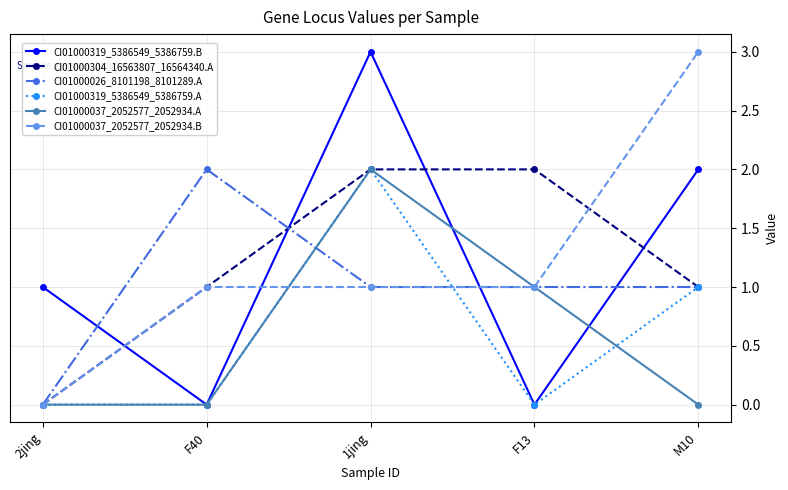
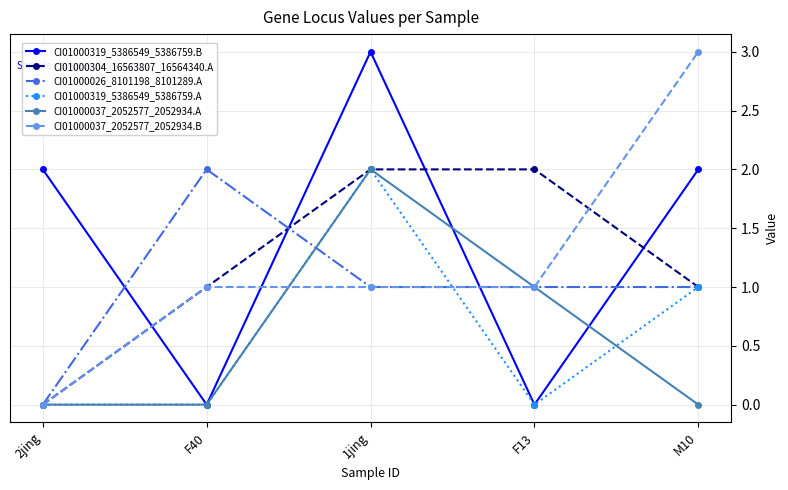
  {
    "CI01000319_5386549_5386759.B": {
-     "2jing": 1,
+     "2jing": 2,
      "1jing": 3,
      "M10": 2
    },
    "CI01000304_16563807_16564340.A": {
      "F13": 2
    }
  }
